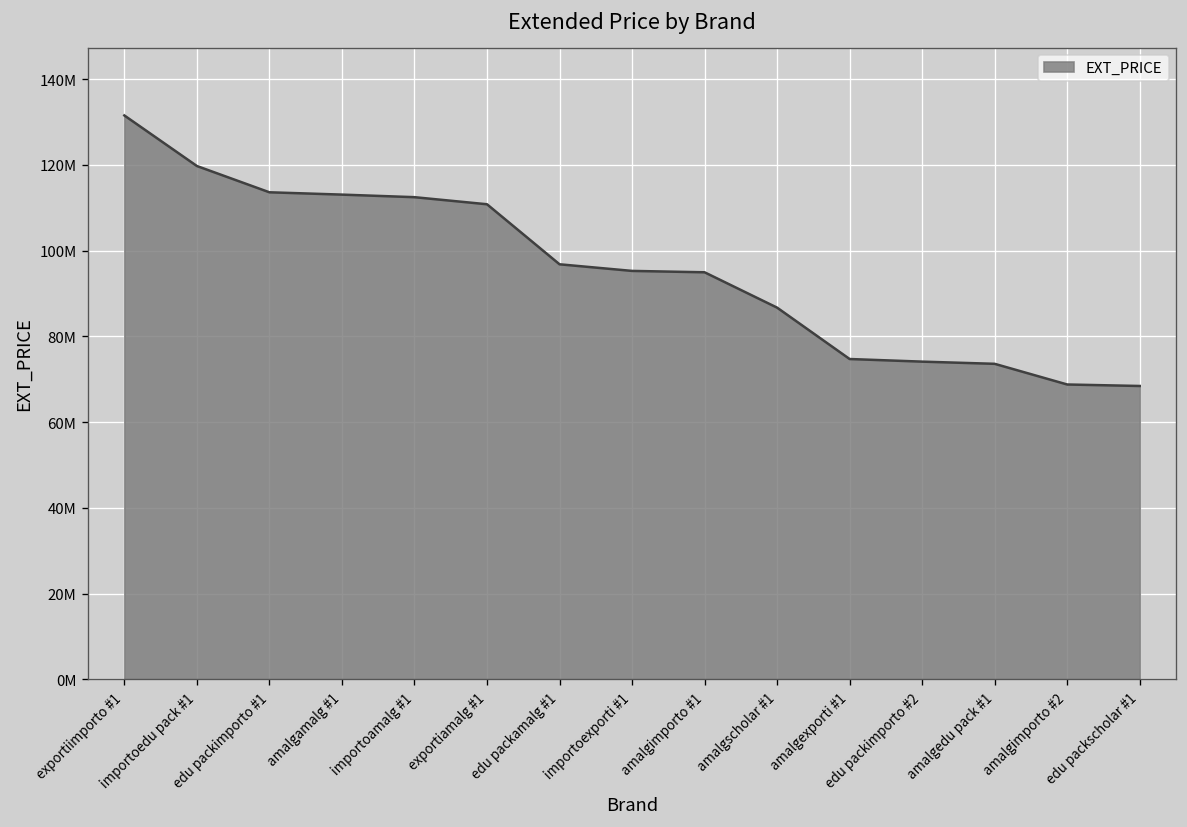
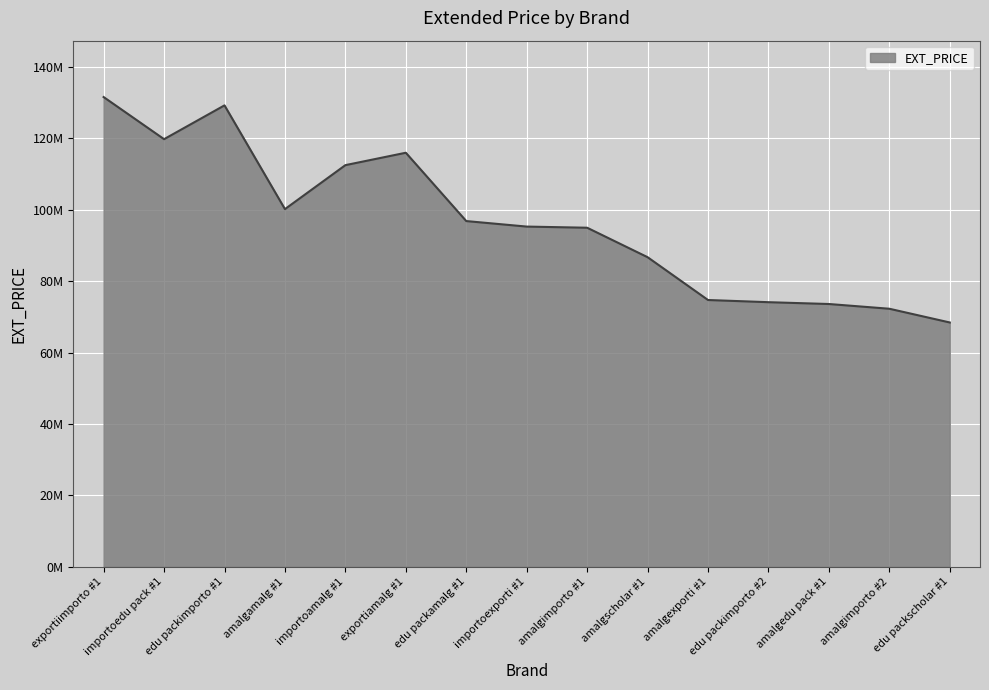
  {
    "exportiimporto #1": 132000000,
    "importoedu pack #1": 120000000,
-   "edu packimporto #1": 114000000,
-   "amalgamalg #1": 113000000,
+   "edu packimporto #1": 129000000,
+   "amalgamalg #1": 100000000,
    "importoamalg #1": 112000000,
-   "exportiamalg #1": 111000000,
+   "exportiamalg #1": 116000000,
    "edu packamalg #1": 97000000,
    "importoexporti #1": 95000000,
    "amalgimporto #1": 95000000,
    "amalgscholar #1": 87000000,
    "amalgexporti #1": 75000000,
    "edu packimporto #2": 74000000,
    "amalgedu pack #1": 74000000,
-   "amalgimporto #2": 69000000,
+   "amalgimporto #2": 72000000,
    "edu packscholar #1": 68000000
  }
